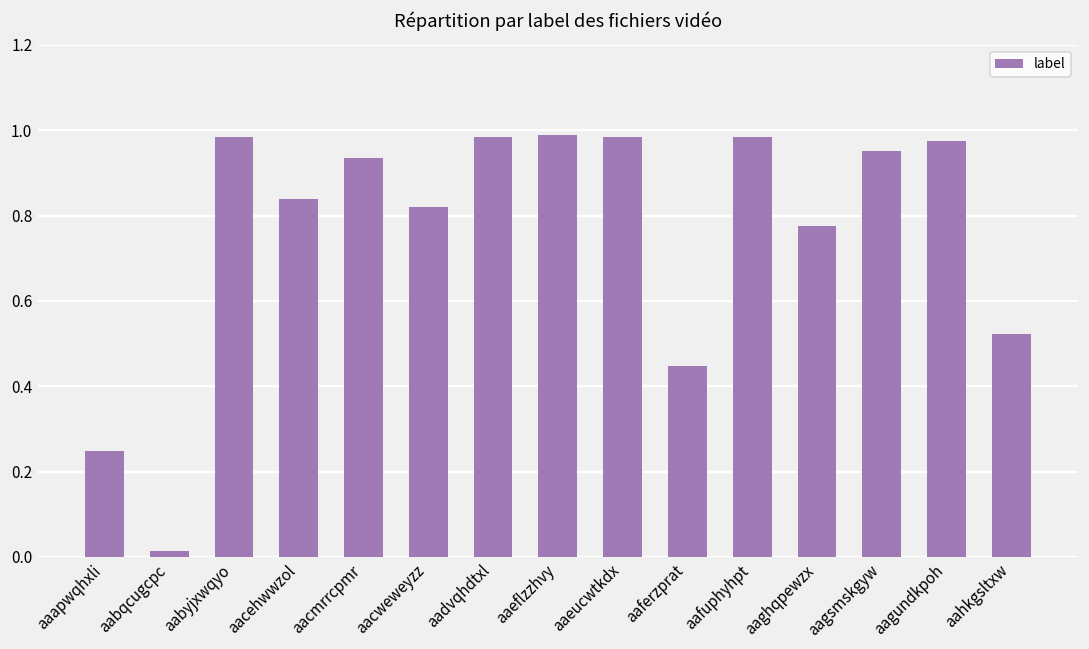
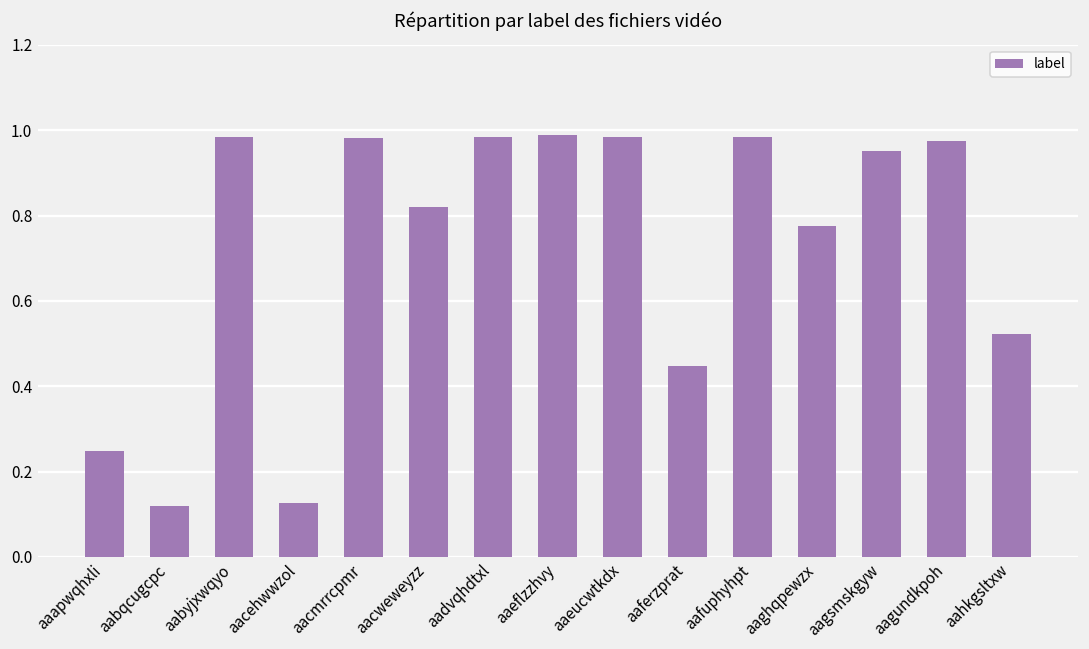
  {
    "aaapwqhxli": 0.25,
-   "aabqcugcpc": 0.01,
+   "aabqcugcpc": 0.12,
    "aabyjxwqyo": 0.98,
-   "aacehwwzol": 0.84,
-   "aacmrrcpmr": 0.94,
+   "aacehwwzol": 0.13,
+   "aacmrrcpmr": 0.98,
    "aacweweyzz": 0.82,
    "aadvqhdtxl": 0.98,
    "aaeflzzhvy": 0.99,
    "aaeucwtkdx": 0.98,
    "aaferzprat": 0.45,
    "aafuphyhpt": 0.98,
    "aaghqpewzx": 0.78,
    "aagsmskgyw": 0.95,
    "aagundkpoh": 0.98,
    "aahkgsltxw": 0.52
  }
